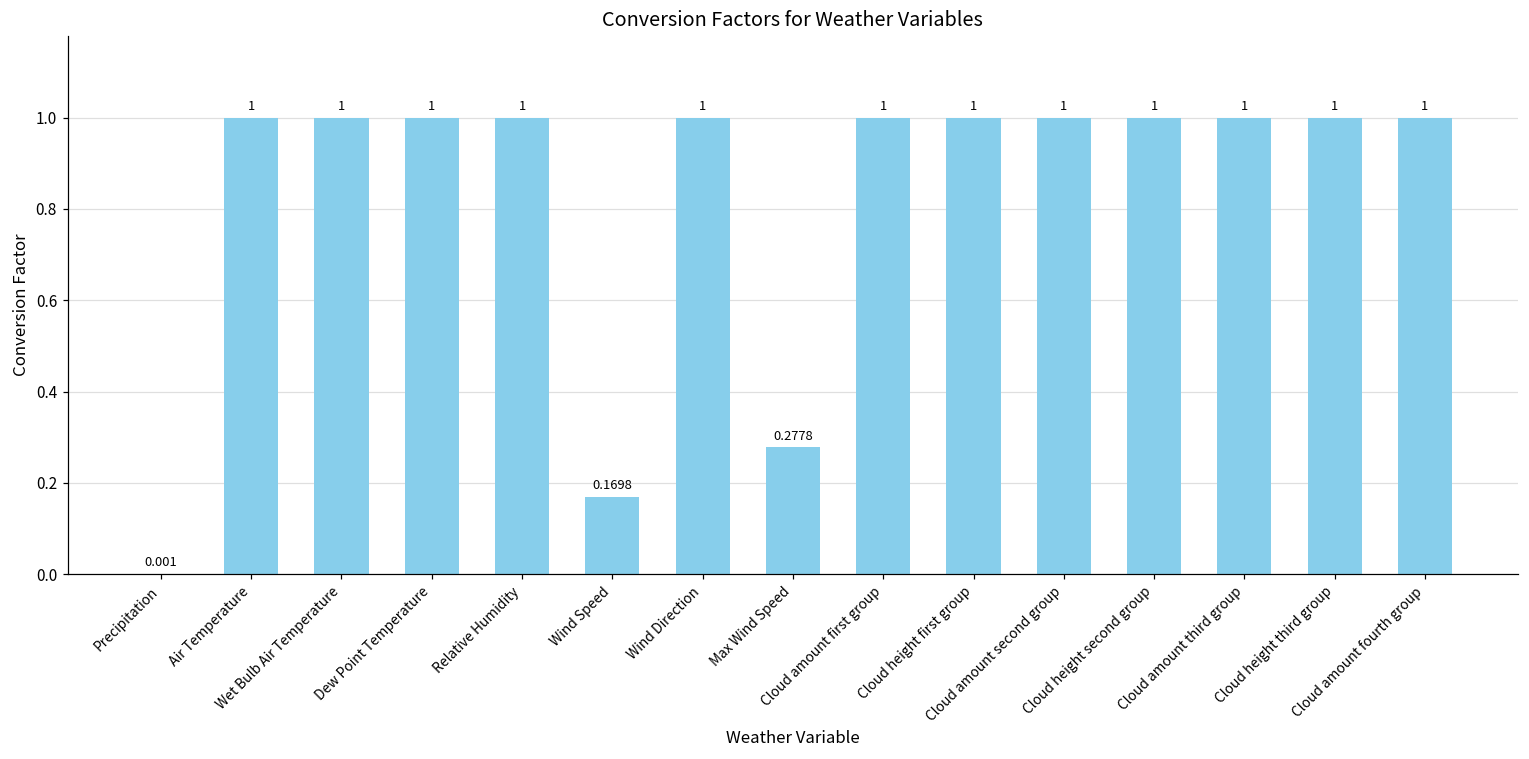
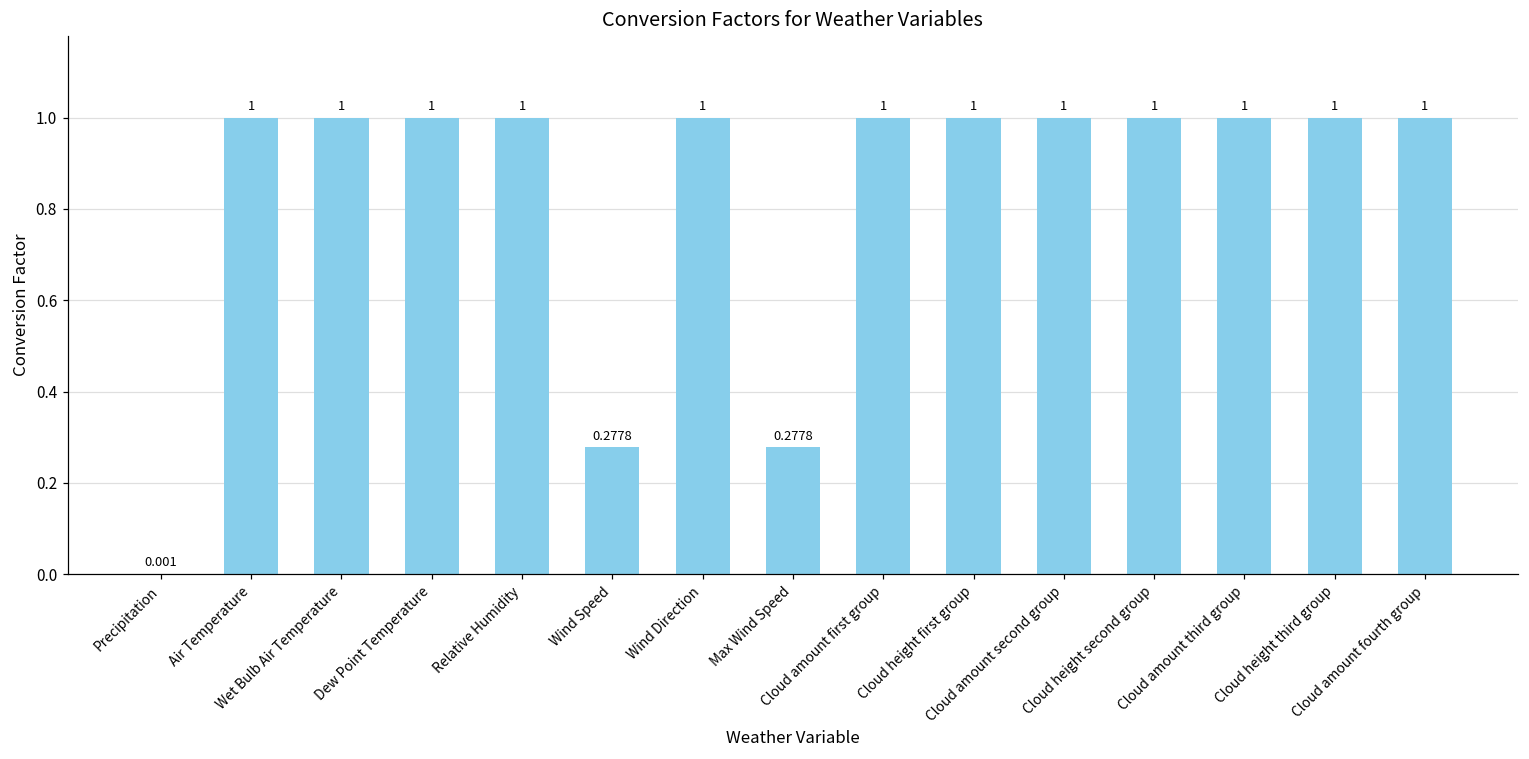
  {
    "Precipitation": 0.001,
    "Air Temperature": 1,
    "Wet Bulb Air Temperature": 1,
    "Dew Point Temperature": 1,
    "Relative Humidity": 1,
-   "Wind Speed": 0.1698,
+   "Wind Speed": 0.2778,
    "Wind Direction": 1,
    "Max Wind Speed": 0.2778,
    "Cloud amount first group": 1,
    "Cloud height first group": 1,
    "Cloud amount second group": 1,
    "Cloud height second group": 1,
    "Cloud amount third group": 1,
    "Cloud height third group": 1,
    "Cloud amount fourth group": 1
  }
